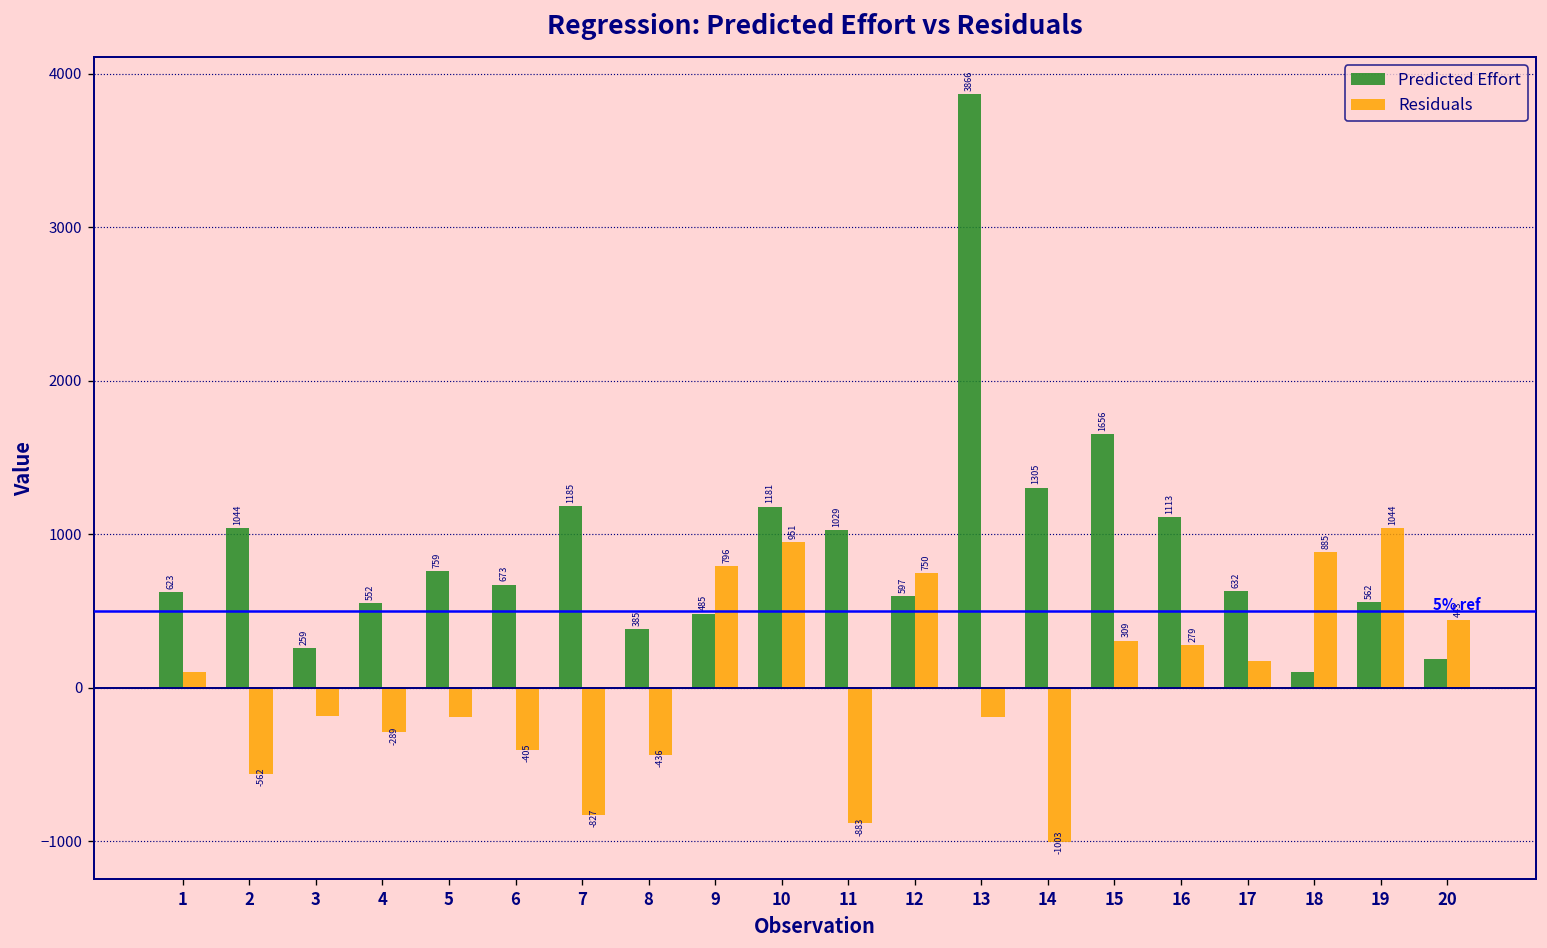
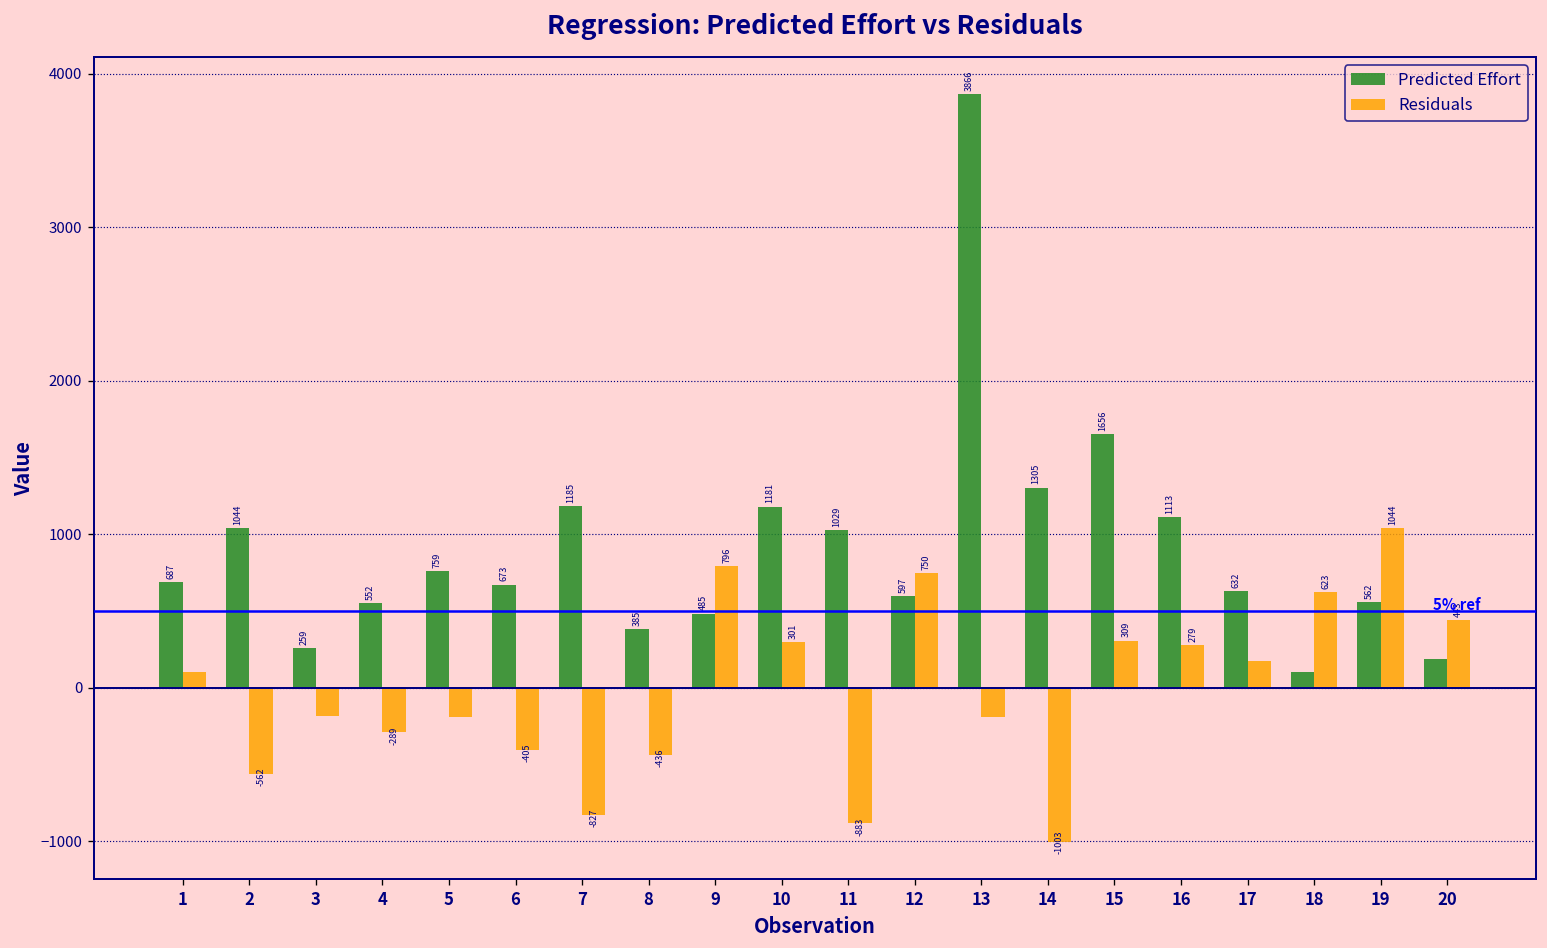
  {
    "Predicted Effort": {
-     "1": 623,
+     "1": 687,
      "2": 1044,
      "3": 259,
      "4": 552,
      "5": 759,
      "6": 673,
      "7": 1185,
      "8": 385,
      "9": 485,
      "10": 1181,
      "11": 1029,
      "12": 597,
      "13": 3866,
      "14": 1305,
      "15": 1656,
      "16": 1113,
      "17": 632,
      "19": 562
    },
    "Residuals": {
      "2": -562,
      "4": -289,
      "6": -405,
      "7": -827,
      "8": -436,
      "9": 796,
-     "10": 951,
+     "10": 301,
      "11": -883,
      "12": 750,
      "14": -1003,
      "15": 309,
      "16": 279,
-     "18": 885,
+     "18": 623,
      "19": 1044
    }
  }
